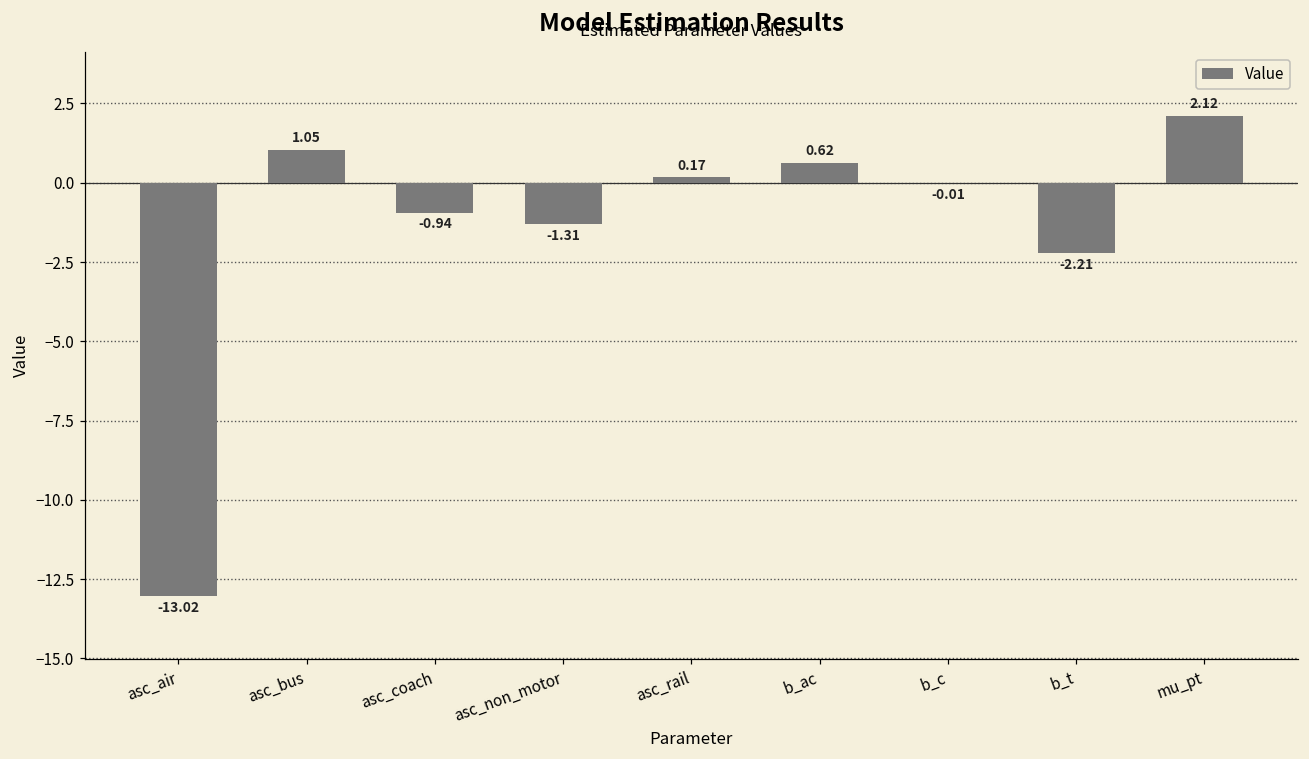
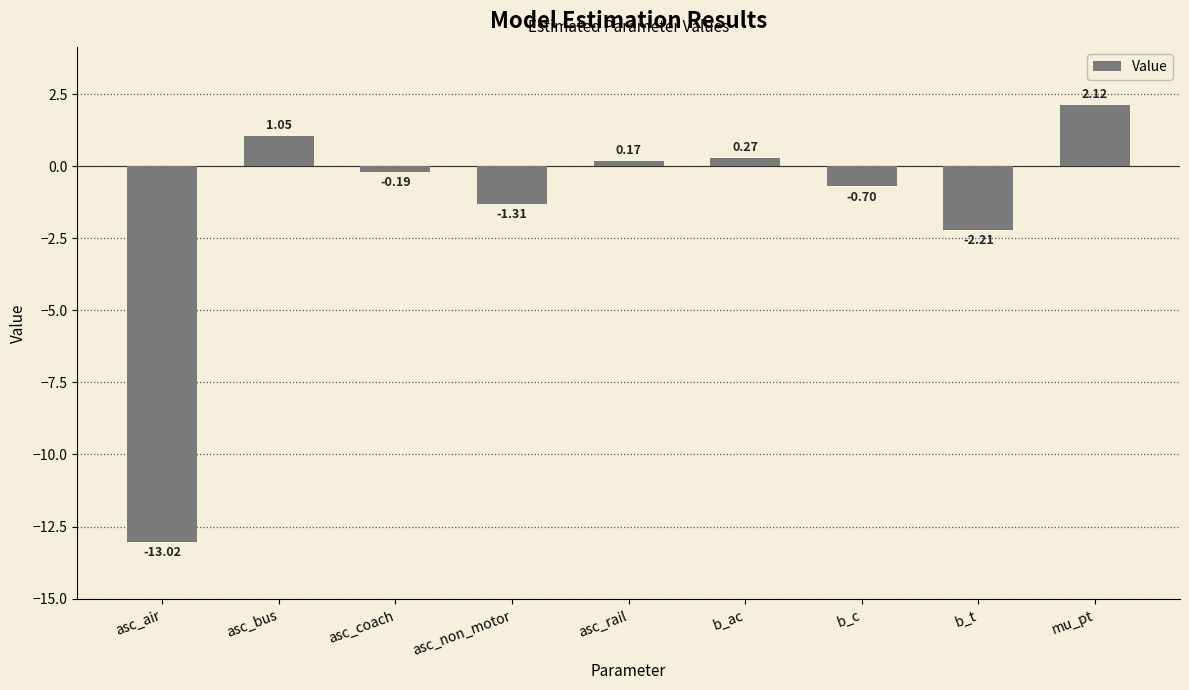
  {
    "asc_air": -13.02,
    "asc_bus": 1.05,
-   "asc_coach": -0.94,
+   "asc_coach": -0.19,
    "asc_non_motor": -1.31,
    "asc_rail": 0.17,
-   "b_ac": 0.62,
-   "b_c": -0.01,
+   "b_ac": 0.27,
+   "b_c": -0.70,
    "b_t": -2.21,
    "mu_pt": 2.12
  }
